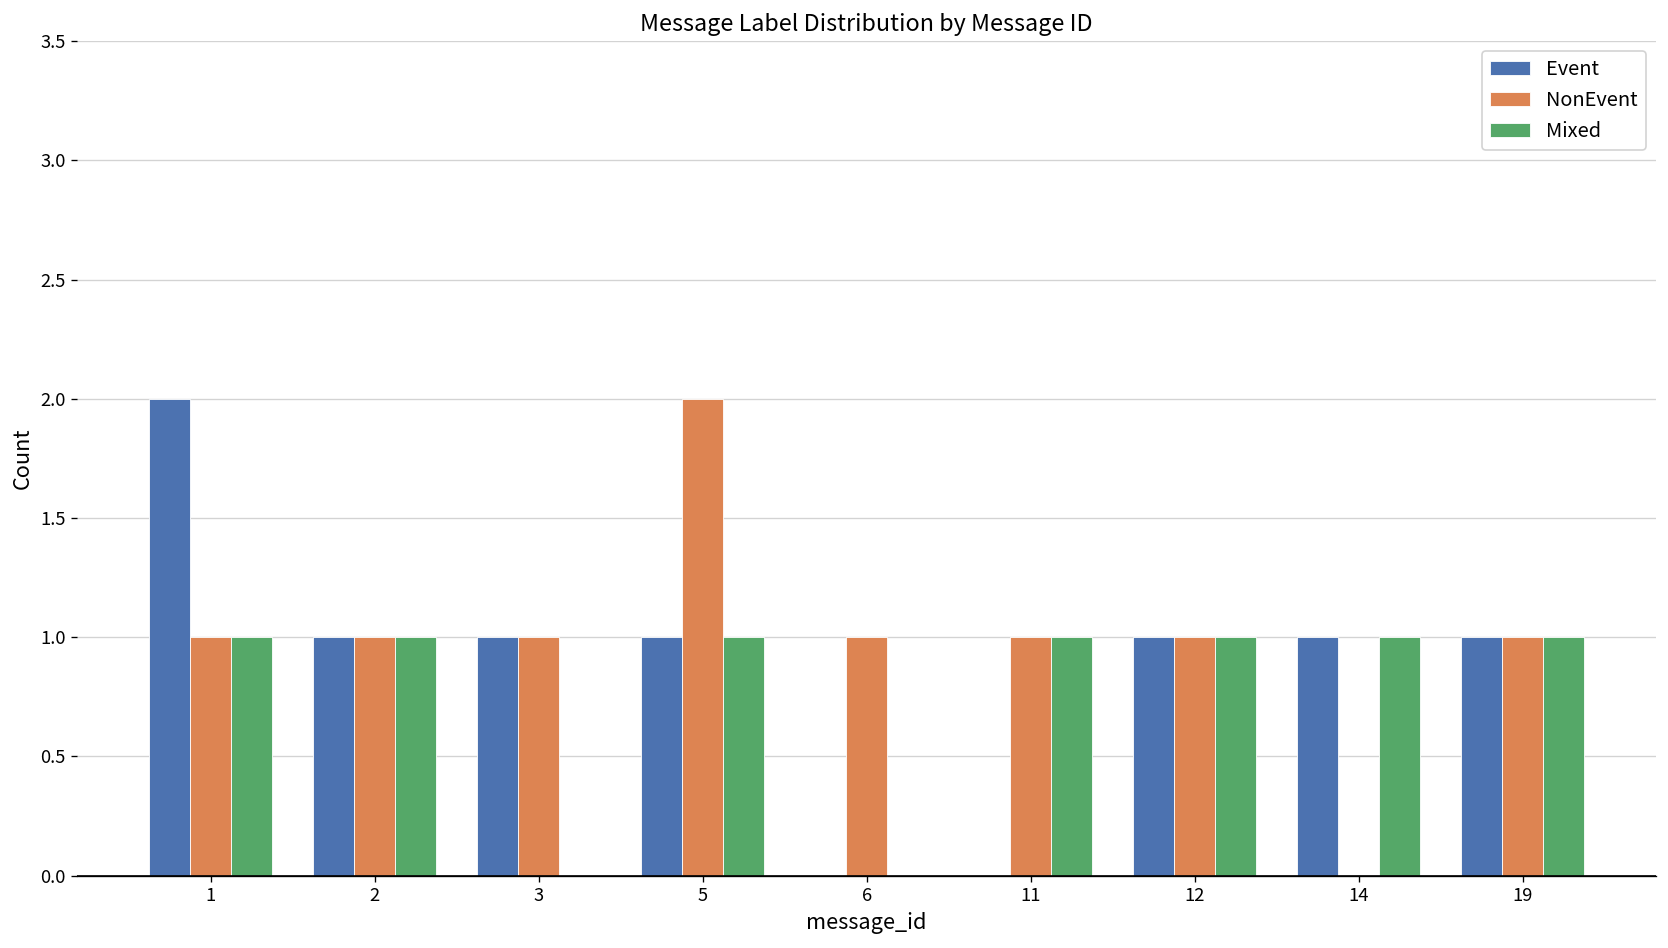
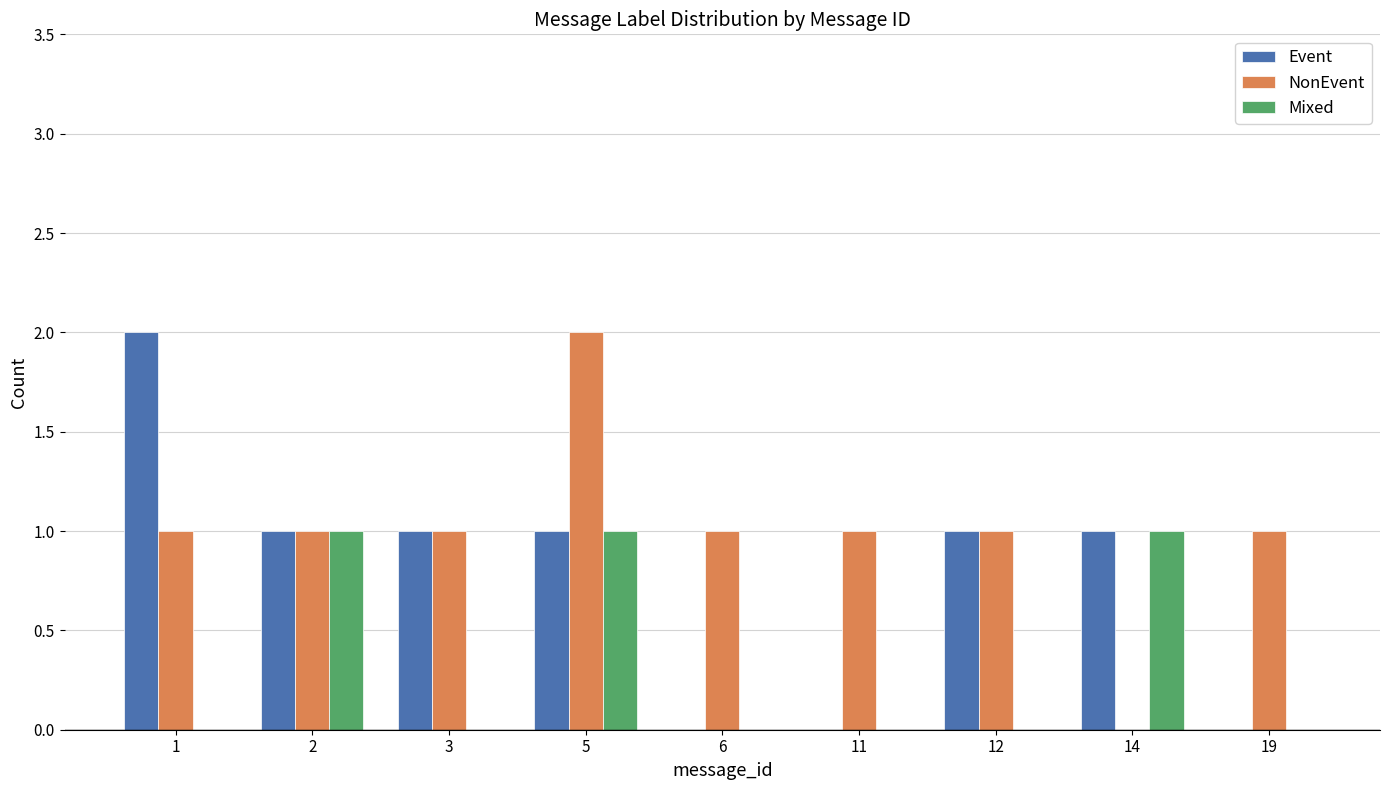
  {
    "Event": {
      "1": 2,
      "2": 1,
      "3": 1,
      "5": 1,
      "6": 0,
      "11": 0,
      "12": 1,
      "14": 1,
-     "19": 1
+     "19": 0
    },
    "NonEvent": {
      "1": 1,
      "2": 1,
      "3": 1,
      "5": 2,
      "6": 1,
      "11": 1,
      "12": 1,
      "14": 0,
      "19": 1
    },
    "Mixed": {
-     "1": 1,
+     "1": 0,
      "2": 1,
      "3": 0,
      "5": 1,
      "6": 0,
-     "11": 1,
-     "12": 1,
+     "11": 0,
+     "12": 0,
      "14": 1,
-     "19": 1
+     "19": 0
    }
  }
